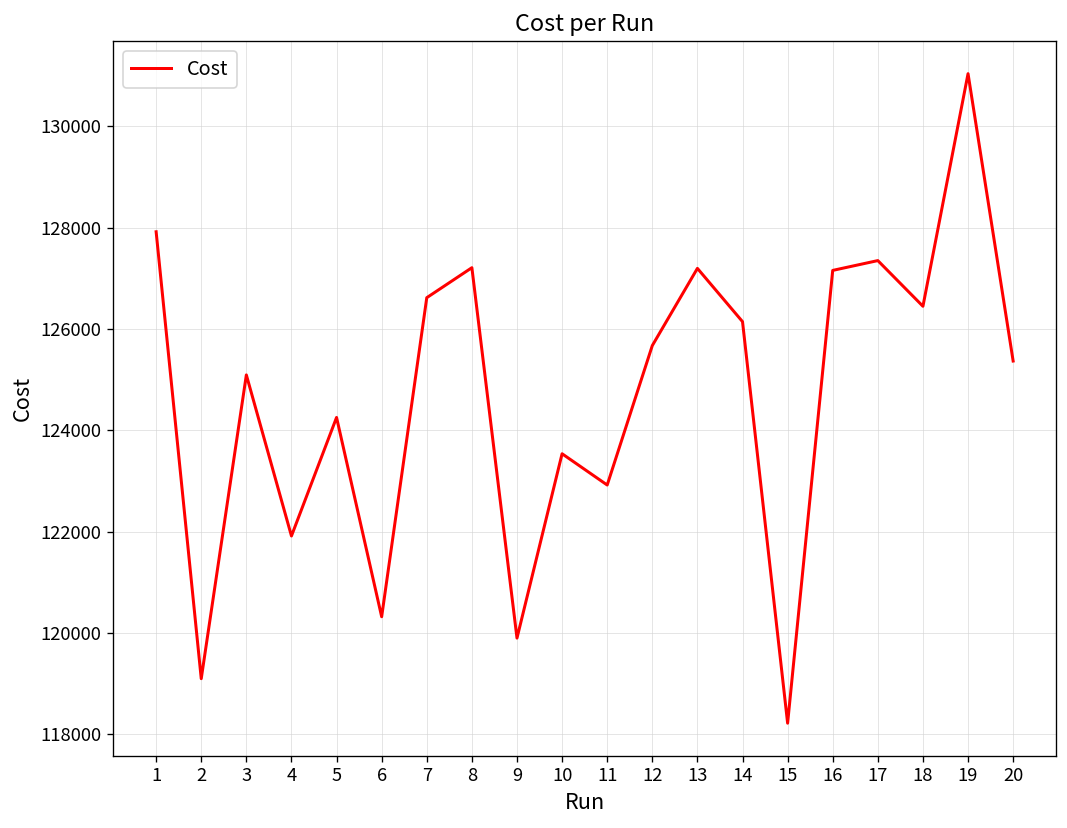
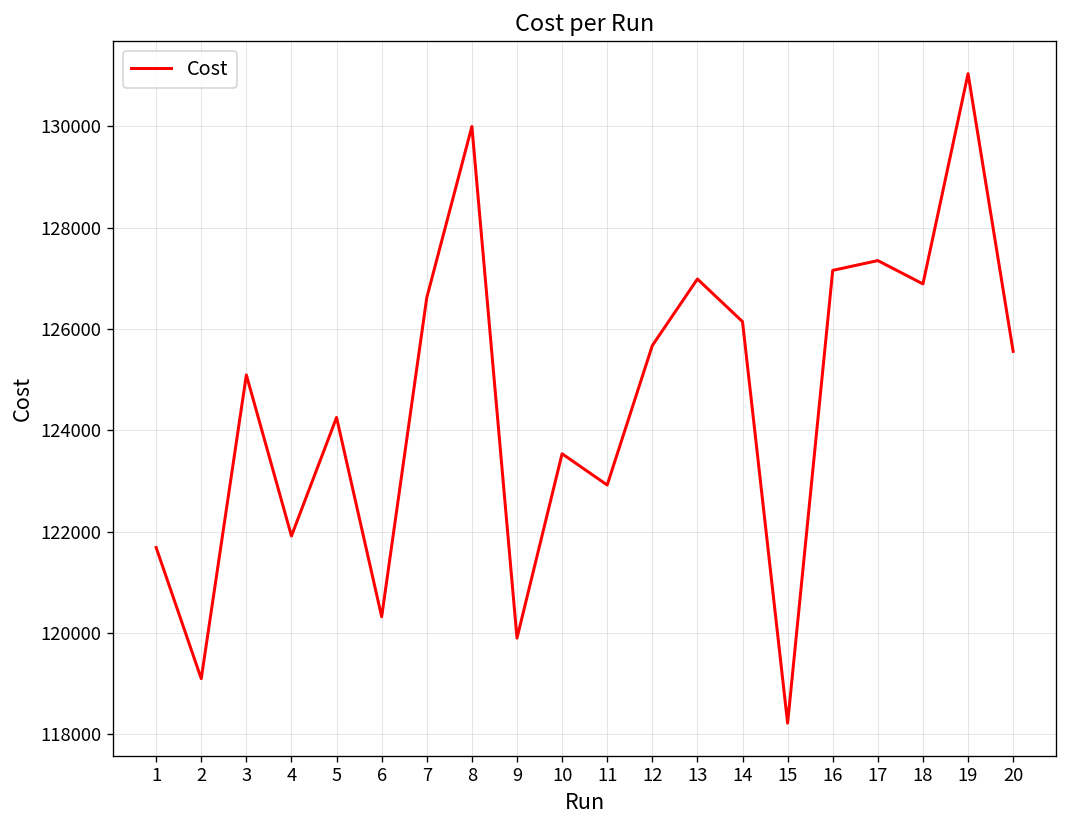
  {
-   "1": 127900,
+   "1": 121700,
    "2": 119100,
    "3": 125100,
    "4": 121900,
    "5": 124300,
    "6": 120300,
    "7": 126600,
-   "8": 127200,
+   "8": 130000,
    "9": 119900,
    "10": 123500,
    "11": 122900,
    "12": 125700,
-   "13": 127200,
+   "13": 127000,
    "14": 126100,
    "15": 118200,
    "16": 127200,
    "17": 127400,
-   "18": 126400,
+   "18": 126900,
    "19": 131000,
-   "20": 125400
+   "20": 125600
  }
